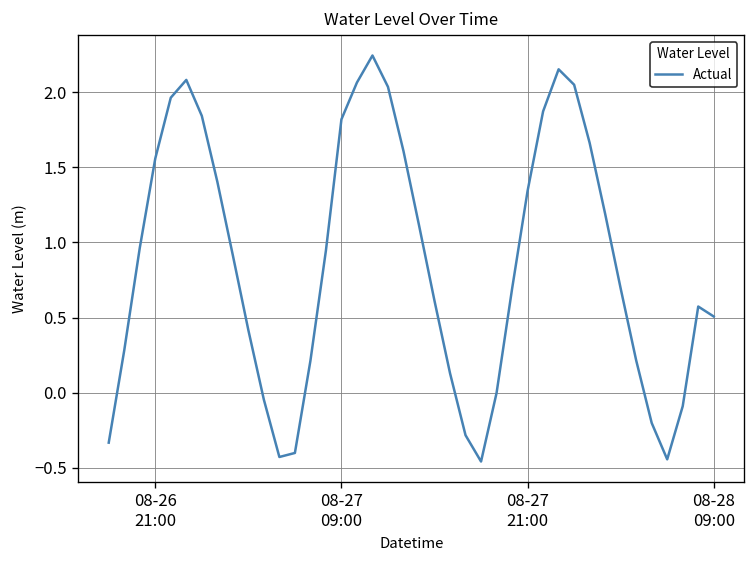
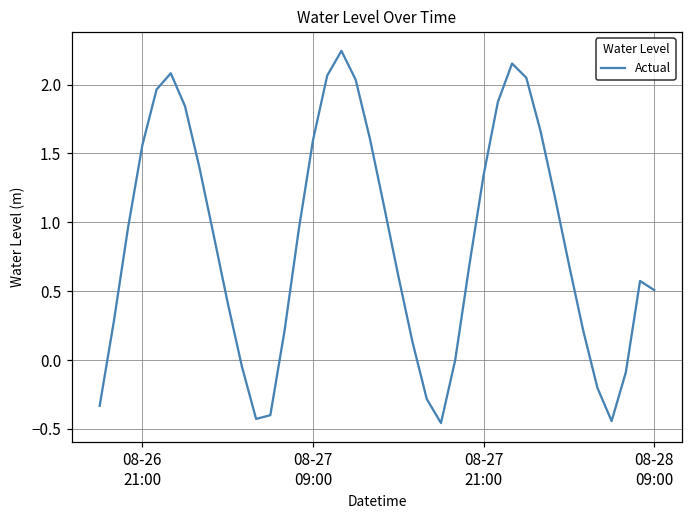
  {
    "08-26 21:00": 1.56,
-   "08-27 09:00": 1.82,
+   "08-27 09:00": 1.59,
    "08-27 21:00": 1.34,
    "08-28 09:00": 0.51
  }
